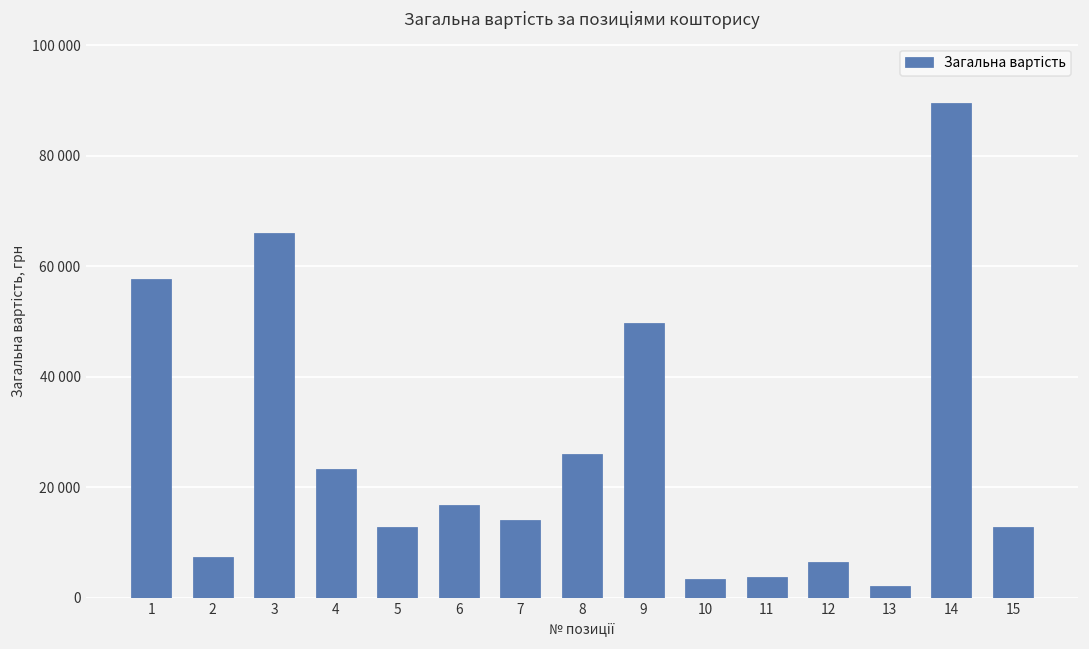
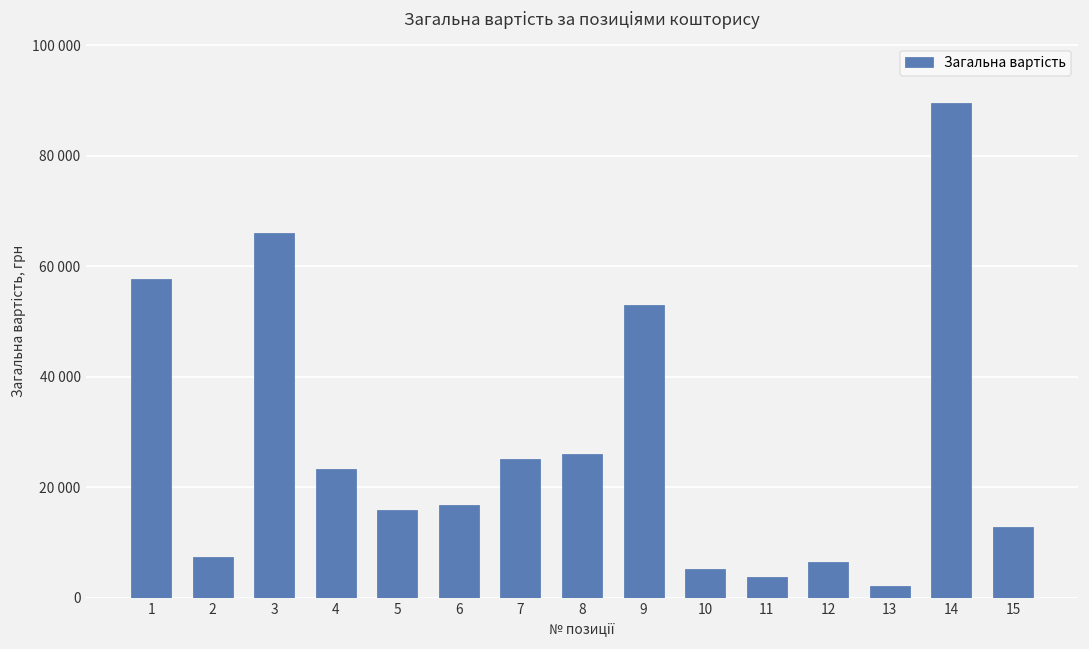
  {
    "1": 58000,
    "2": 7000,
    "3": 66000,
    "4": 23000,
-   "5": 13000,
+   "5": 16000,
    "6": 17000,
-   "7": 14000,
+   "7": 25000,
    "8": 26000,
-   "9": 50000,
-   "10": 3000,
+   "9": 53000,
+   "10": 5000,
    "11": 4000,
    "12": 6000,
    "13": 2000,
    "14": 90000,
    "15": 13000
  }
